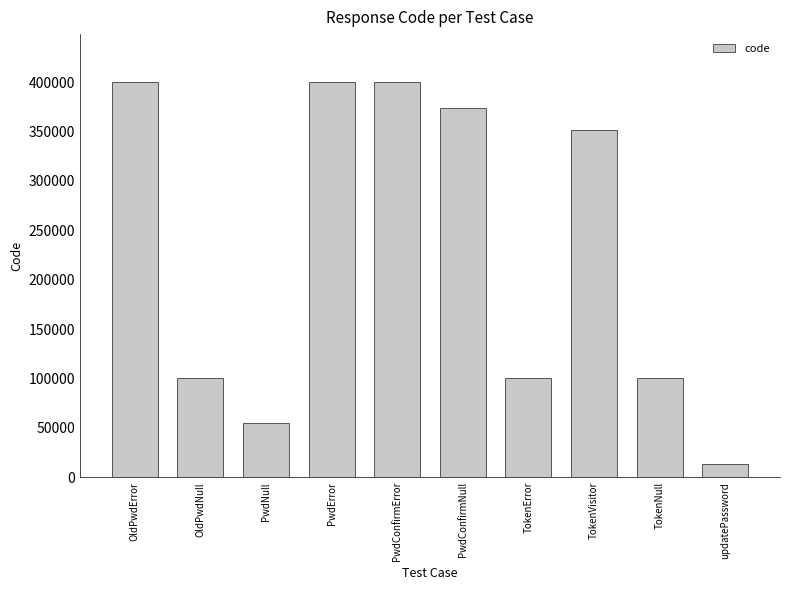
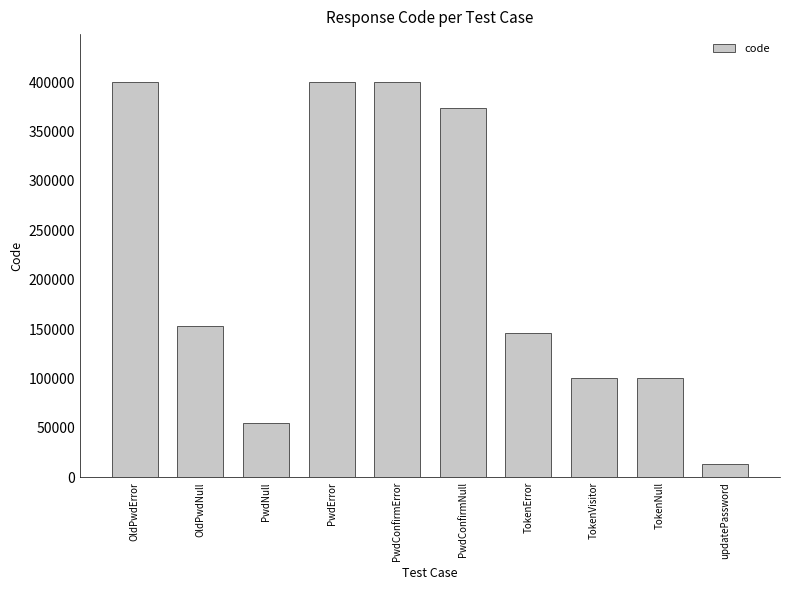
  {
    "OldPwdError": 400000,
-   "OldPwdNull": 100000,
+   "OldPwdNull": 150000,
    "PwdNull": 60000,
    "PwdError": 400000,
    "PwdConfirmError": 400000,
    "PwdConfirmNull": 370000,
-   "TokenError": 100000,
-   "TokenVisitor": 350000,
+   "TokenError": 150000,
+   "TokenVisitor": 100000,
    "TokenNull": 100000,
    "updatePassword": 10000
  }
